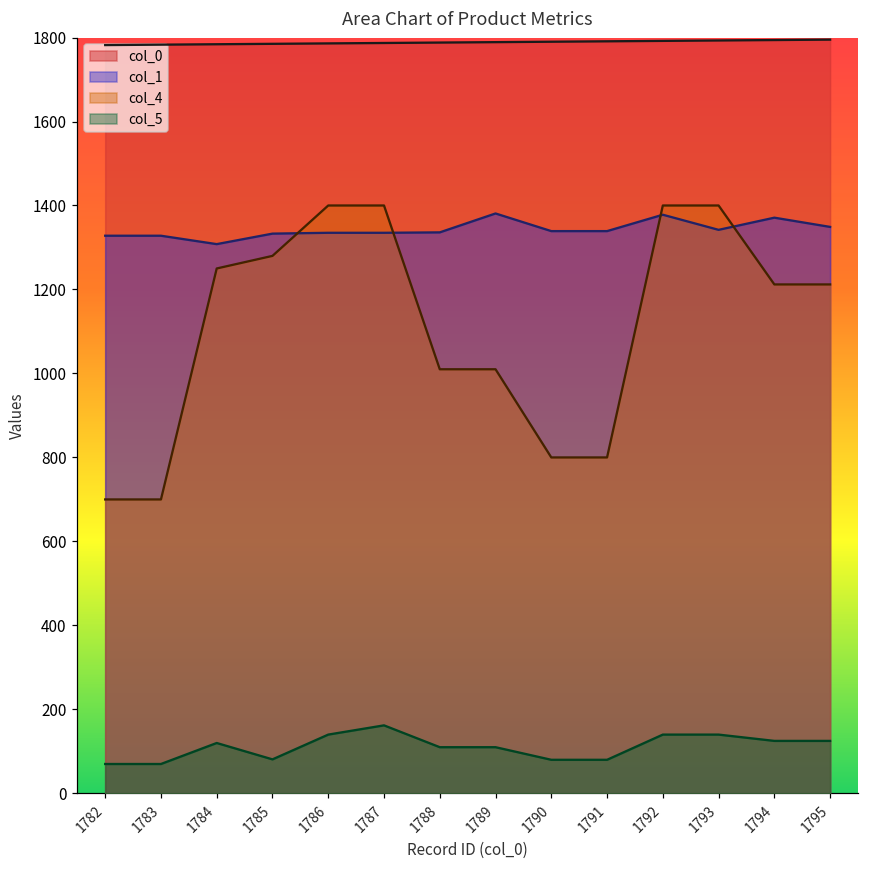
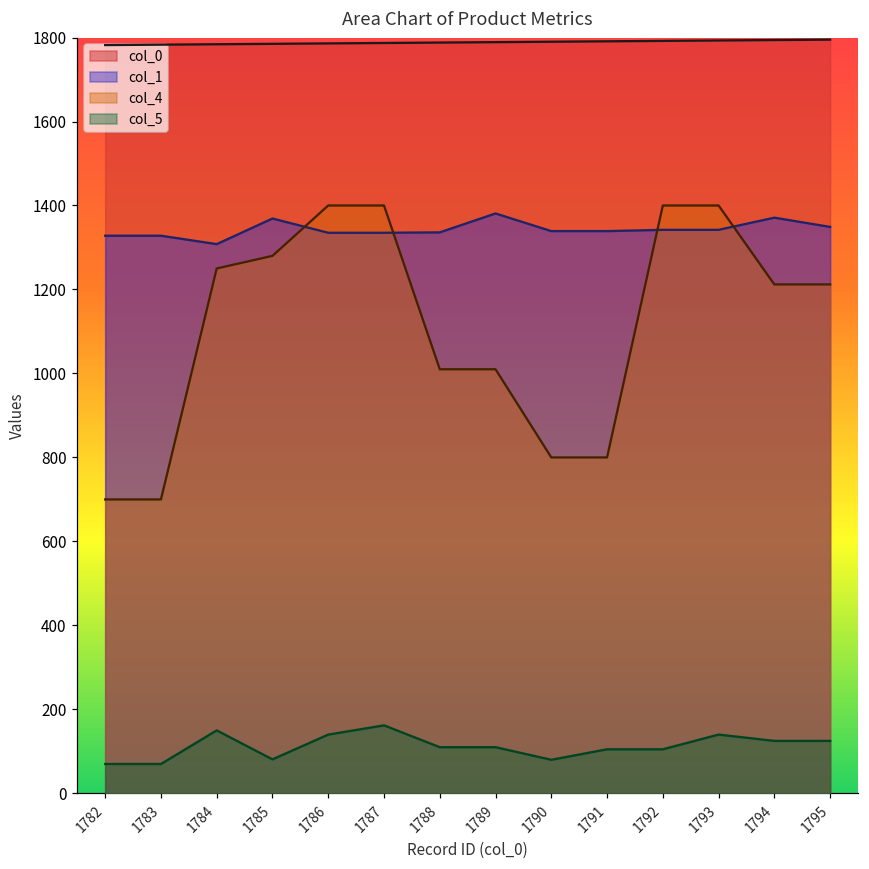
  {
    "col_1": {
      "1782": 1330,
      "1783": 1330,
      "1784": 1310,
-     "1785": 1330,
+     "1785": 1370,
      "1786": 1340,
      "1787": 1340,
      "1788": 1340,
      "1789": 1380,
      "1790": 1340,
      "1791": 1340,
-     "1792": 1380,
+     "1792": 1340,
      "1793": 1340,
      "1794": 1370,
      "1795": 1350
    },
    "col_5": {
      "1782": 70,
      "1783": 70,
-     "1784": 120,
+     "1784": 150,
      "1785": 80,
      "1786": 140,
      "1787": 160,
      "1788": 110,
      "1789": 110,
      "1790": 80,
-     "1791": 80,
-     "1792": 140,
+     "1791": 110,
+     "1792": 110,
      "1793": 140,
      "1794": 130,
      "1795": 130
    }
  }
